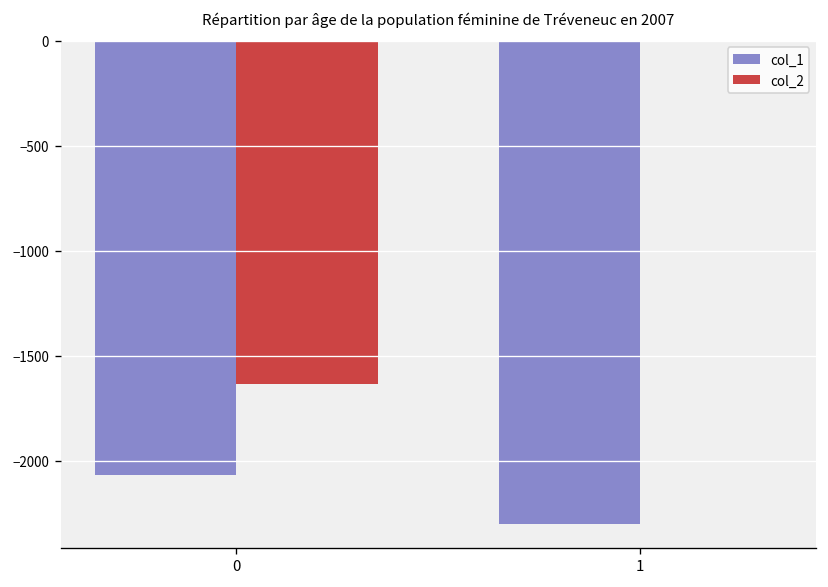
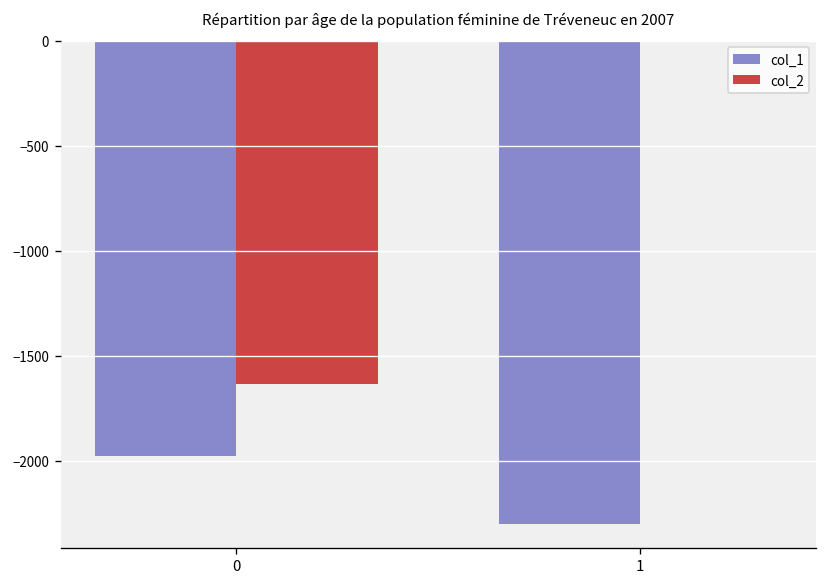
  {
    "col_1": {
-     "0": -2070,
+     "0": -1980,
      "1": -2300
    },
    "col_2": {
      "0": -1640,
      "1": 0
    }
  }
